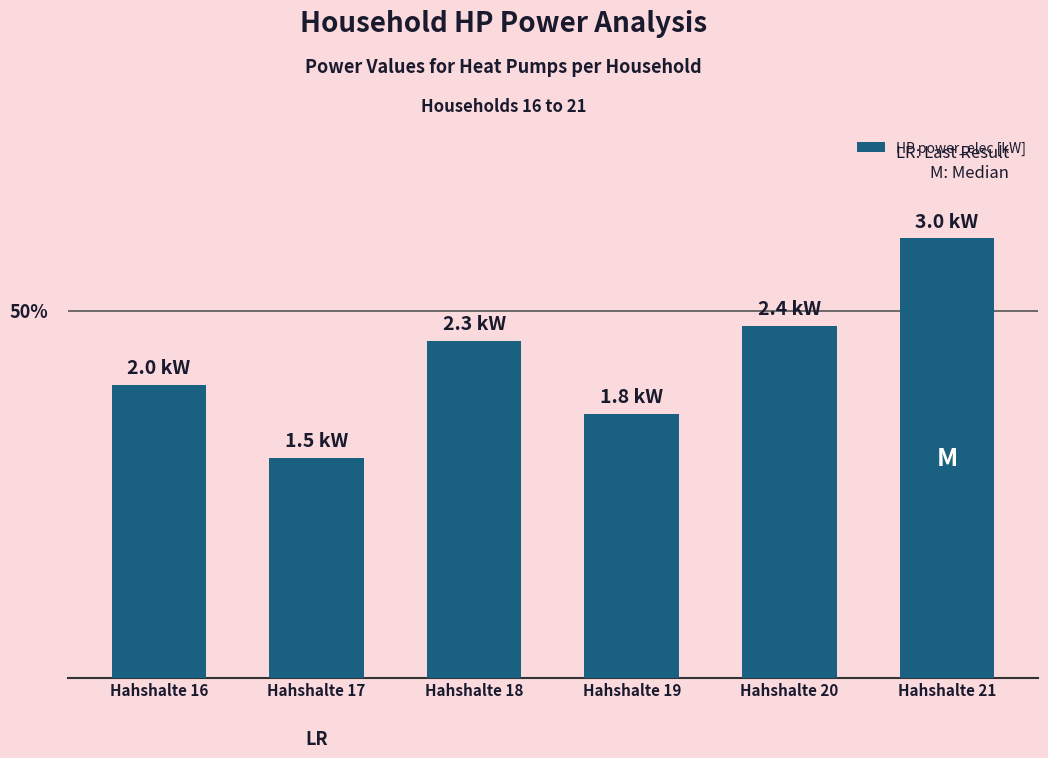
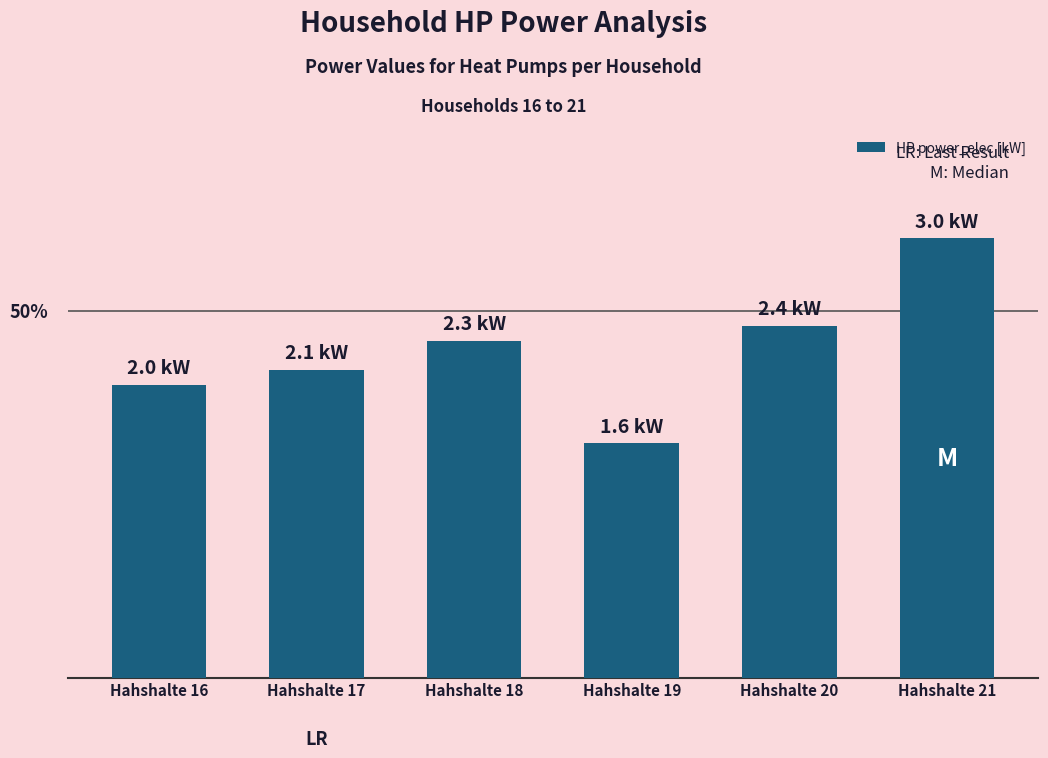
  {
    "Hahshalte 16": 2.0,
-   "Hahshalte 17": 1.5,
+   "Hahshalte 17": 2.1,
    "Hahshalte 18": 2.3,
-   "Hahshalte 19": 1.8,
+   "Hahshalte 19": 1.6,
    "Hahshalte 20": 2.4,
    "Hahshalte 21": 3.0
  }
